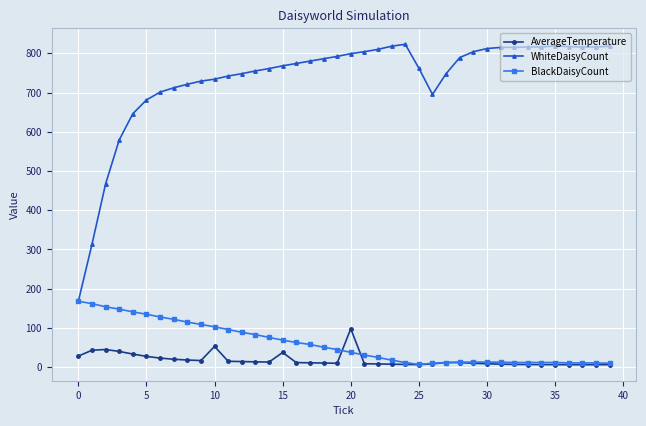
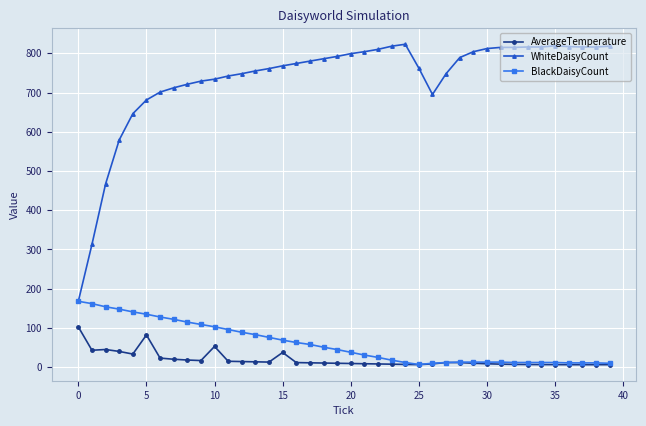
  {
    "AverageTemperature": {
-     "0": 30,
-     "5": 30,
+     "0": 100,
+     "5": 80,
      "10": 50,
      "15": 40,
-     "20": 100
+     "20": 10
    }
  }
